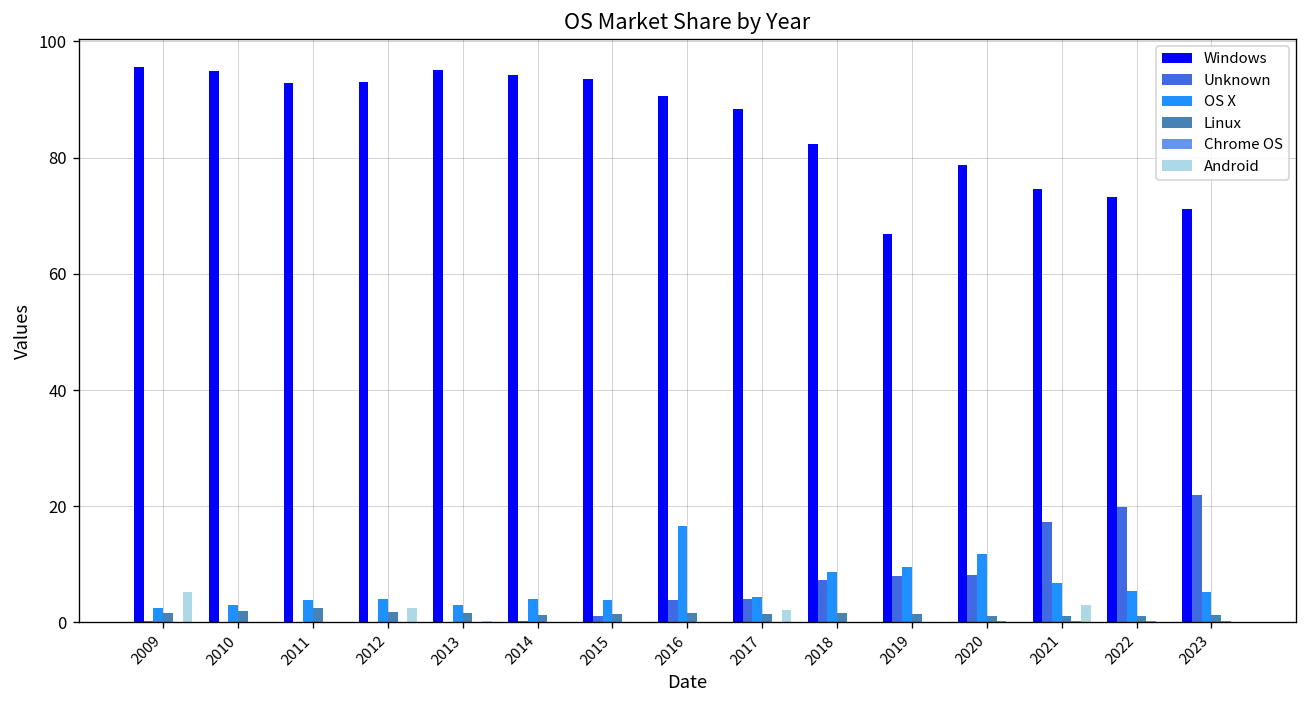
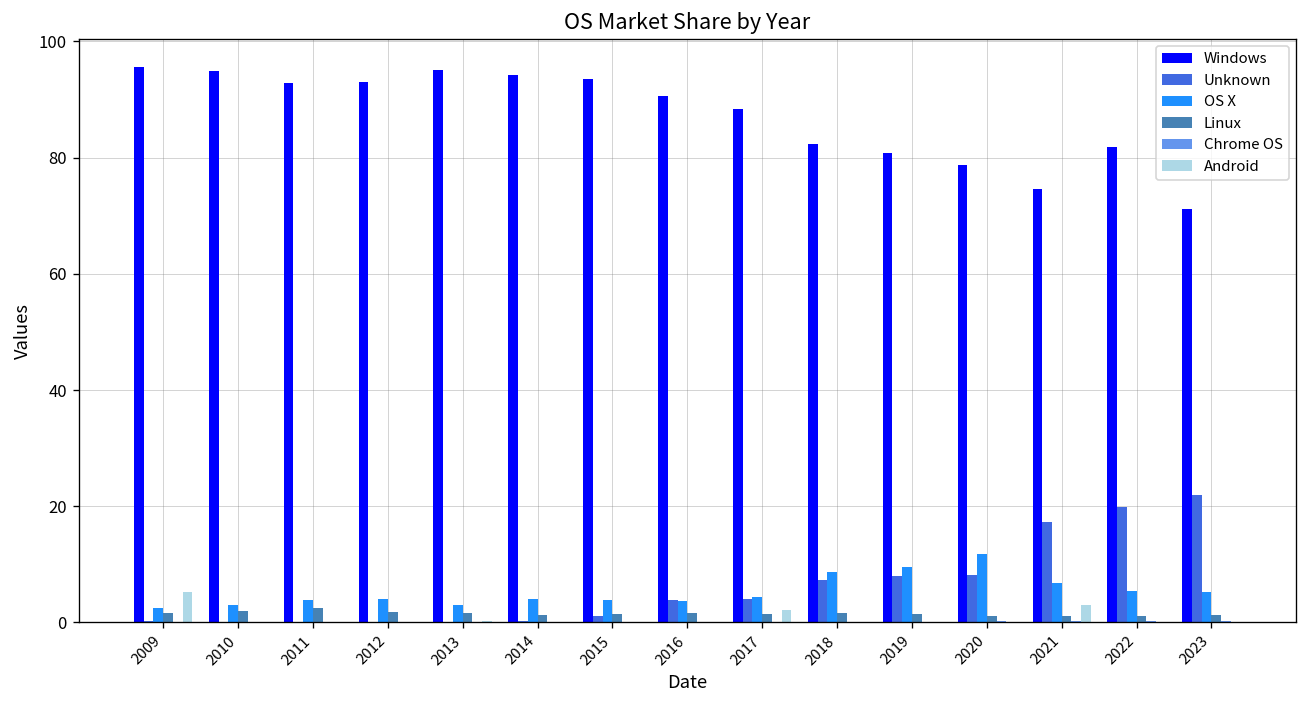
  {
    "Windows": {
      "2009": 96,
      "2010": 95,
      "2011": 93,
      "2012": 93,
      "2013": 95,
      "2014": 94,
      "2015": 93,
      "2016": 91,
      "2017": 88,
      "2018": 82,
-     "2019": 67,
+     "2019": 81,
      "2020": 79,
      "2021": 75,
-     "2022": 73,
+     "2022": 82,
      "2023": 71
    },
    "OS X": {
      "2009": 2,
      "2010": 3,
      "2011": 4,
      "2012": 4,
      "2013": 3,
      "2014": 4,
      "2015": 4,
-     "2016": 17,
+     "2016": 4,
      "2017": 4,
      "2018": 9,
      "2019": 9,
      "2020": 12,
      "2021": 7,
      "2022": 5,
      "2023": 5
    },
    "Android": {
      "2009": 5,
      "2010": 0,
-     "2012": 2,
+     "2012": 0,
      "2015": 0,
      "2016": 0,
      "2017": 2,
      "2018": 0,
      "2019": 0,
      "2020": 0,
      "2021": 3,
      "2022": 0,
      "2023": 0
    }
  }
